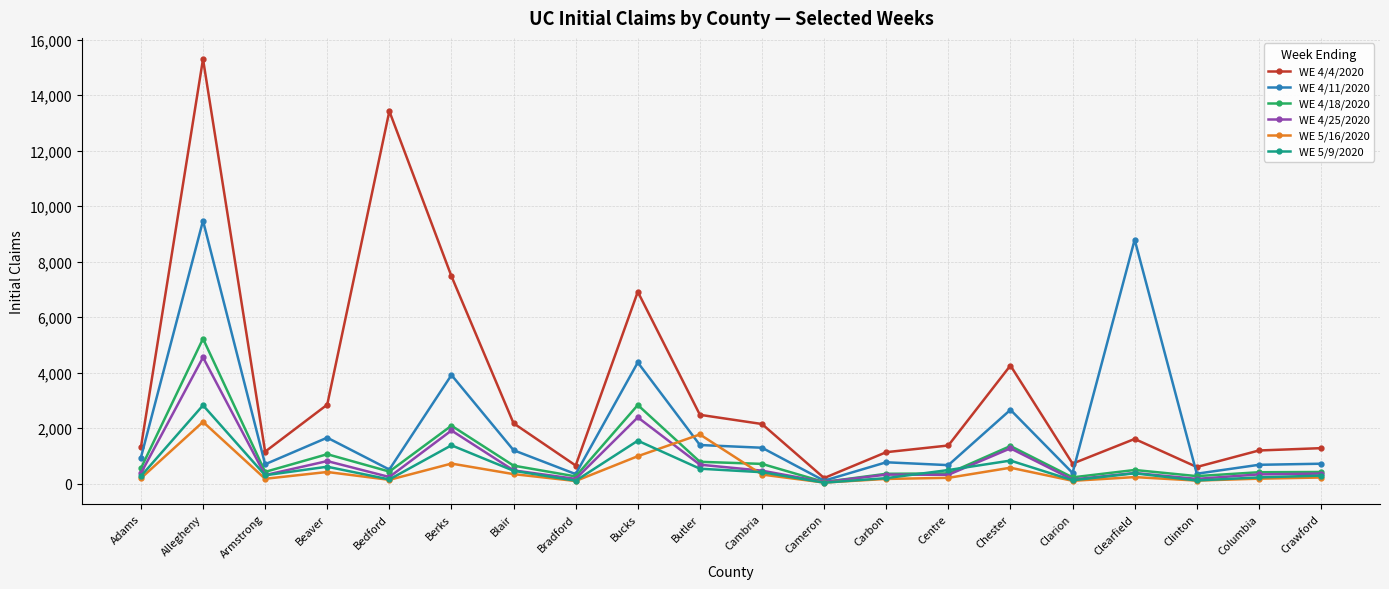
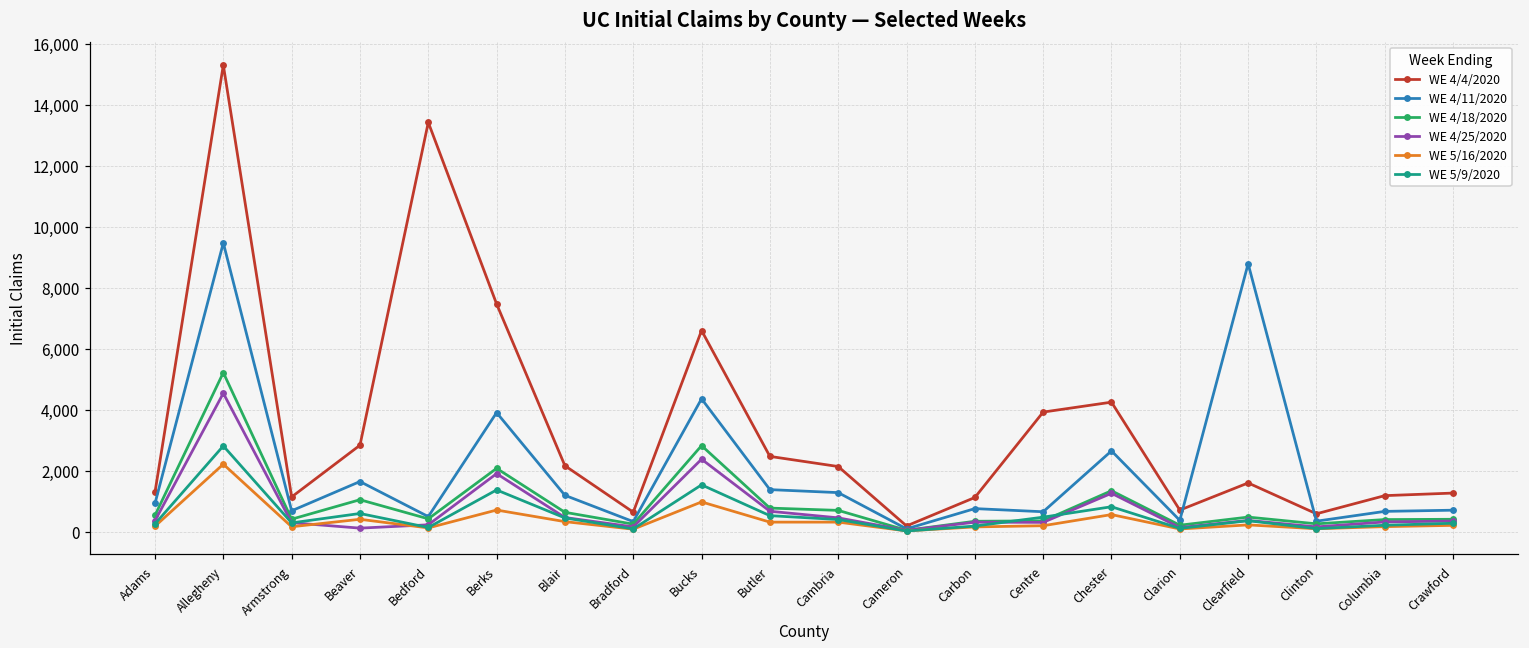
  {
    "WE 4/4/2020": {
      "Adams": "1,300",
      "Allegheny": "15,300",
      "Armstrong": "1,100",
      "Beaver": "2,800",
      "Bedford": "13,400",
      "Berks": "7,500",
      "Blair": "2,200",
      "Bradford": "600",
-     "Bucks": "6,900",
+     "Bucks": "6,600",
      "Butler": "2,500",
      "Cambria": "2,100",
      "Cameron": "200",
      "Carbon": "1,100",
-     "Centre": "1,400",
+     "Centre": "3,900",
      "Chester": "4,300",
      "Clarion": "700",
      "Clearfield": "1,600",
      "Clinton": "600",
      "Columbia": "1,200",
      "Crawford": "1,300"
    },
    "WE 4/11/2020": {
      "Adams": "900",
      "Allegheny": "9,500",
      "Armstrong": "700",
      "Beaver": "1,700",
      "Berks": "3,900",
      "Blair": "1,200",
      "Bucks": "4,400",
      "Butler": "1,400",
      "Cambria": "1,300",
      "Carbon": "800",
      "Centre": "700",
      "Chester": "2,700",
      "Clarion": "400",
      "Clearfield": "8,800",
      "Columbia": "700",
      "Crawford": "700"
    },
    "WE 4/25/2020": {
      "Adams": "400",
      "Allegheny": "4,500",
-     "Beaver": "800",
+     "Beaver": "100",
      "Berks": "1,900",
      "Bucks": "2,400",
      "Butler": "700"
    },
    "WE 5/16/2020": {
      "Allegheny": "2,200",
      "Armstrong": "200",
      "Beaver": "400",
      "Berks": "700",
      "Blair": "300",
      "Bucks": "1,000",
-     "Butler": "1,800",
+     "Butler": "300",
      "Centre": "200",
      "Chester": "600",
      "Clearfield": "200"
    }
  }
